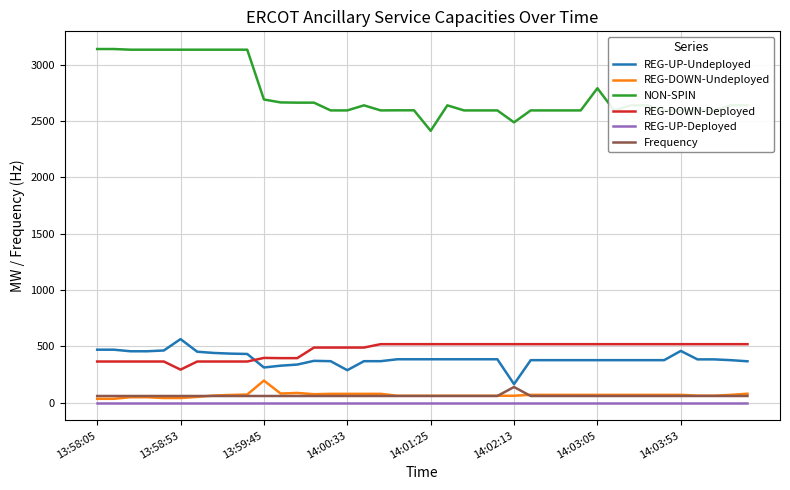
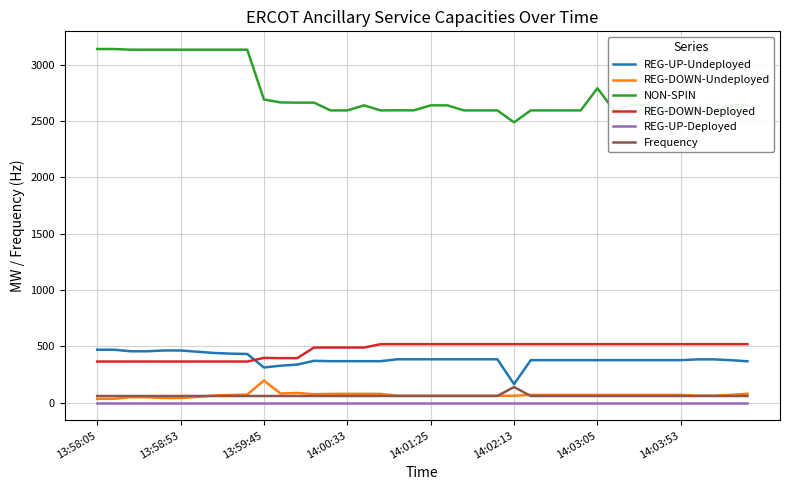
  {
    "REG-UP-Undeployed": {
      "13:58:05": 470,
-     "13:58:53": 570,
+     "13:58:53": 460,
      "13:59:45": 310,
-     "14:00:33": 290,
+     "14:00:33": 370,
      "14:01:25": 390,
      "14:02:13": 170,
      "14:03:05": 380,
-     "14:03:53": 460
+     "14:03:53": 380
    },
    "REG-DOWN-Undeployed": {
      "13:58:05": 40,
      "13:59:45": 200,
      "14:02:13": 60
    },
    "NON-SPIN": {
      "13:58:05": 3140,
      "13:58:53": 3130,
      "13:59:45": 2690,
      "14:00:33": 2600,
-     "14:01:25": 2410,
+     "14:01:25": 2640,
      "14:02:13": 2490,
      "14:03:05": 2790
    },
    "REG-DOWN-Deployed": {
      "13:58:05": 370,
-     "13:58:53": 290,
+     "13:58:53": 370,
      "13:59:45": 400,
      "14:00:33": 490,
      "14:01:25": 520,
      "14:02:13": 520,
      "14:03:05": 520,
      "14:03:53": 520
    },
    "REG-UP-Deployed": {
      "13:58:05": 0,
      "13:58:53": 0,
      "13:59:45": 0,
      "14:00:33": 0,
      "14:01:25": 0,
      "14:02:13": 0,
      "14:03:05": 0,
      "14:03:53": 0
    },
    "Frequency": {
      "13:58:05": 60,
      "13:59:45": 60,
      "14:02:13": 140
    }
  }
